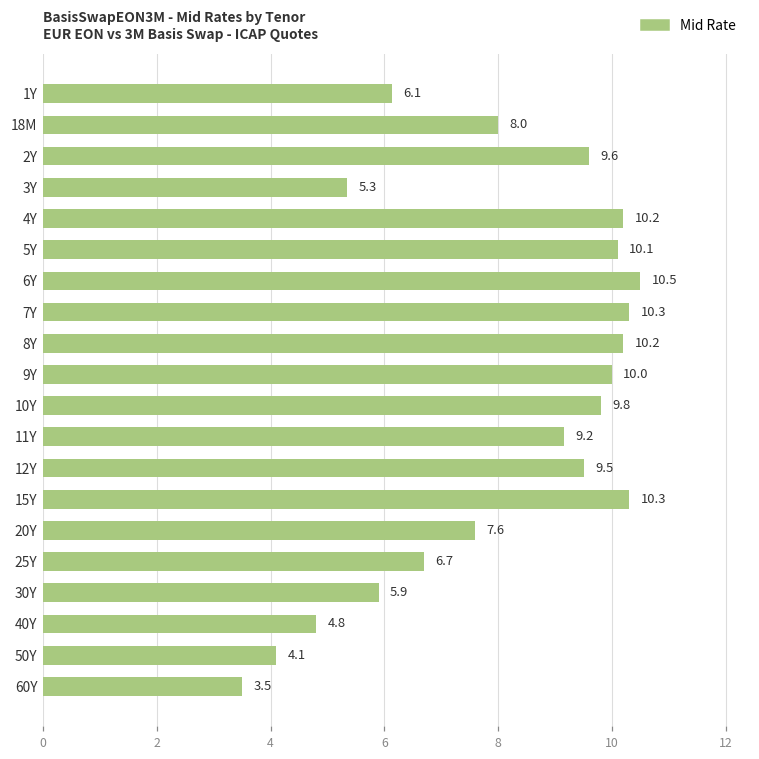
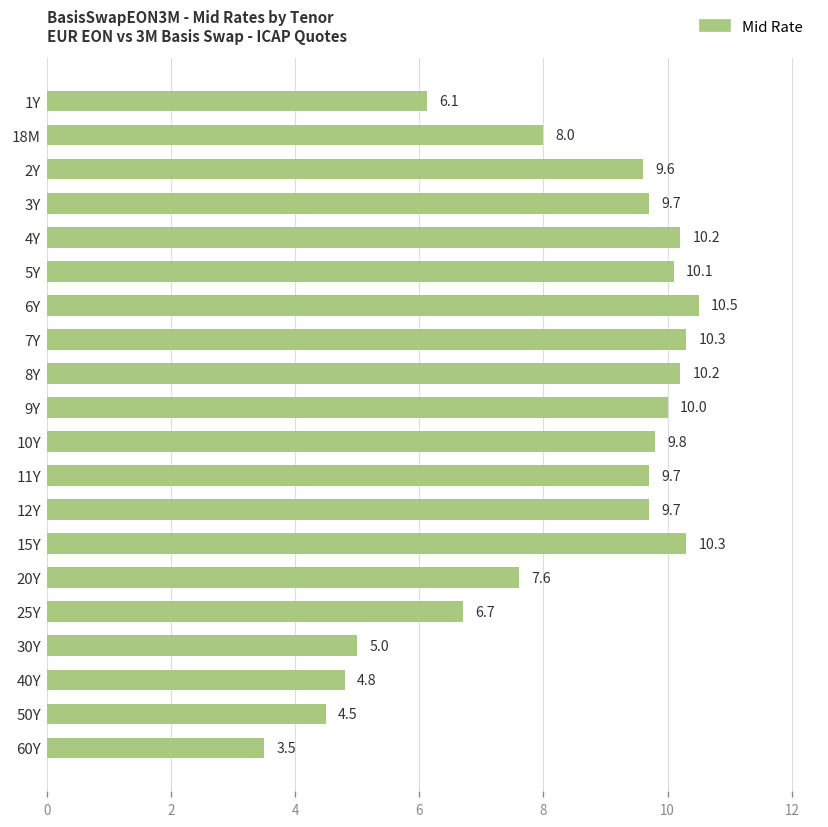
  {
    "1Y": 6.1,
    "18M": 8.0,
    "2Y": 9.6,
-   "3Y": 5.3,
+   "3Y": 9.7,
    "4Y": 10.2,
    "5Y": 10.1,
    "6Y": 10.5,
    "7Y": 10.3,
    "8Y": 10.2,
    "9Y": 10.0,
    "10Y": 9.8,
-   "11Y": 9.2,
-   "12Y": 9.5,
+   "11Y": 9.7,
+   "12Y": 9.7,
    "15Y": 10.3,
    "20Y": 7.6,
    "25Y": 6.7,
-   "30Y": 5.9,
+   "30Y": 5.0,
    "40Y": 4.8,
-   "50Y": 4.1,
+   "50Y": 4.5,
    "60Y": 3.5
  }
